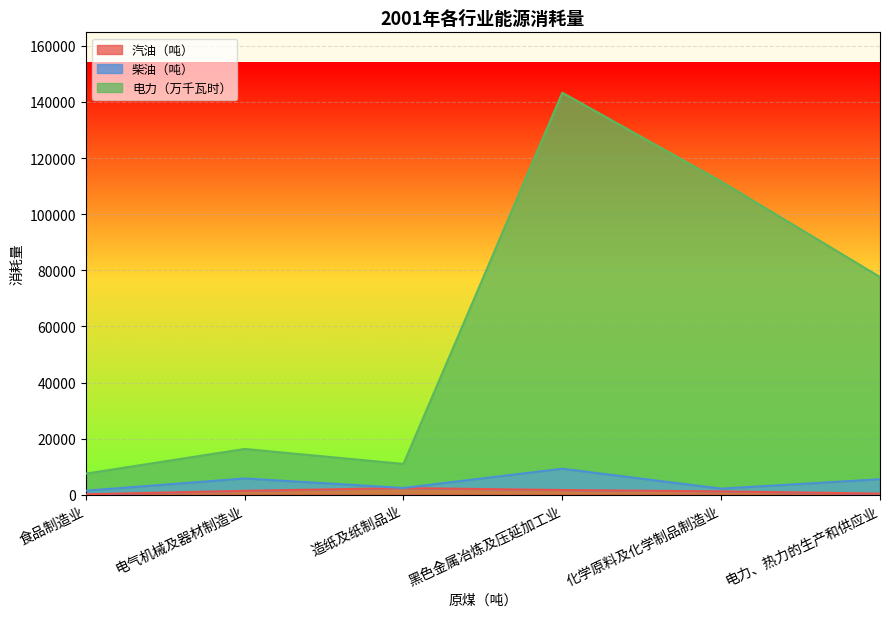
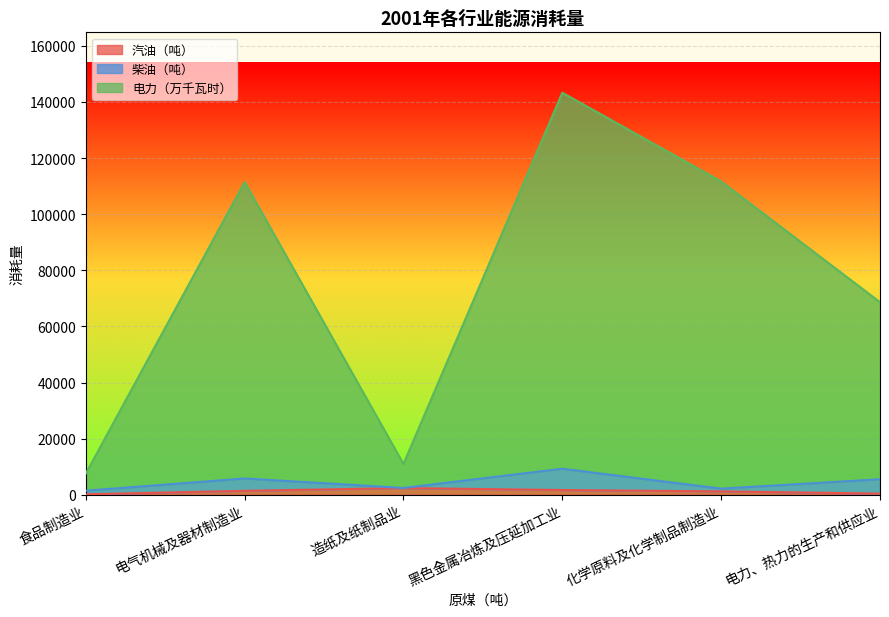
  {
    "汽油（吨）": {
      "食品制造业": 0,
      "电气机械及器材制造业": 1000,
      "黑色金属冶炼及压延加工业": 2000,
      "化学原料及化学制品制造业": 1000,
      "电力、热力的生产和供应业": 0
    },
    "柴油（吨）": {
      "食品制造业": 1000,
      "电气机械及器材制造业": 4000,
      "黑色金属冶炼及压延加工业": 8000,
      "化学原料及化学制品制造业": 1000,
      "电力、热力的生产和供应业": 5000
    },
    "电力（万千瓦时）": {
      "食品制造业": 6000,
-     "电气机械及器材制造业": 11000,
+     "电气机械及器材制造业": 106000,
      "造纸及纸制品业": 9000,
      "黑色金属冶炼及压延加工业": 134000,
      "化学原料及化学制品制造业": 110000,
-     "电力、热力的生产和供应业": 72000
+     "电力、热力的生产和供应业": 63000
    }
  }
